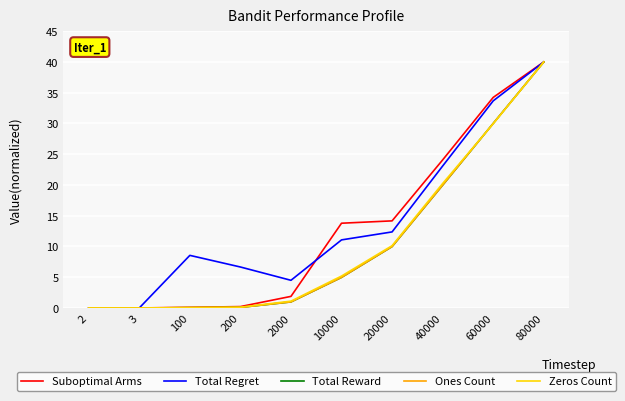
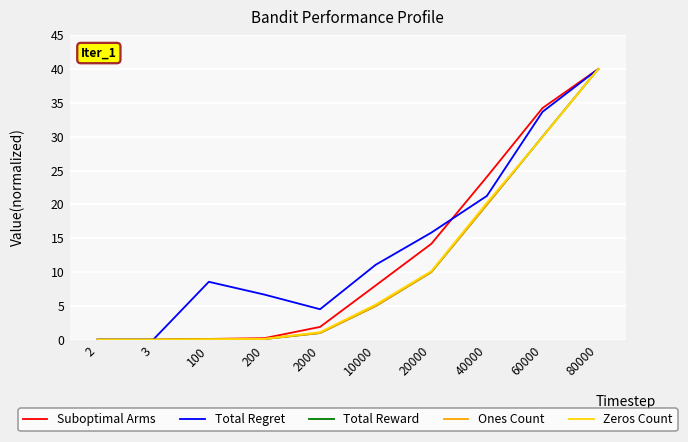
  {
    "Suboptimal Arms": {
      "2000": 2,
-     "10000": 14,
+     "10000": 8,
      "20000": 14,
      "40000": 24,
      "60000": 34
    },
    "Total Regret": {
      "100": 9,
      "200": 7,
      "2000": 5,
      "10000": 11,
-     "20000": 12,
-     "40000": 23,
+     "20000": 16,
+     "40000": 21,
      "60000": 34
    }
  }
